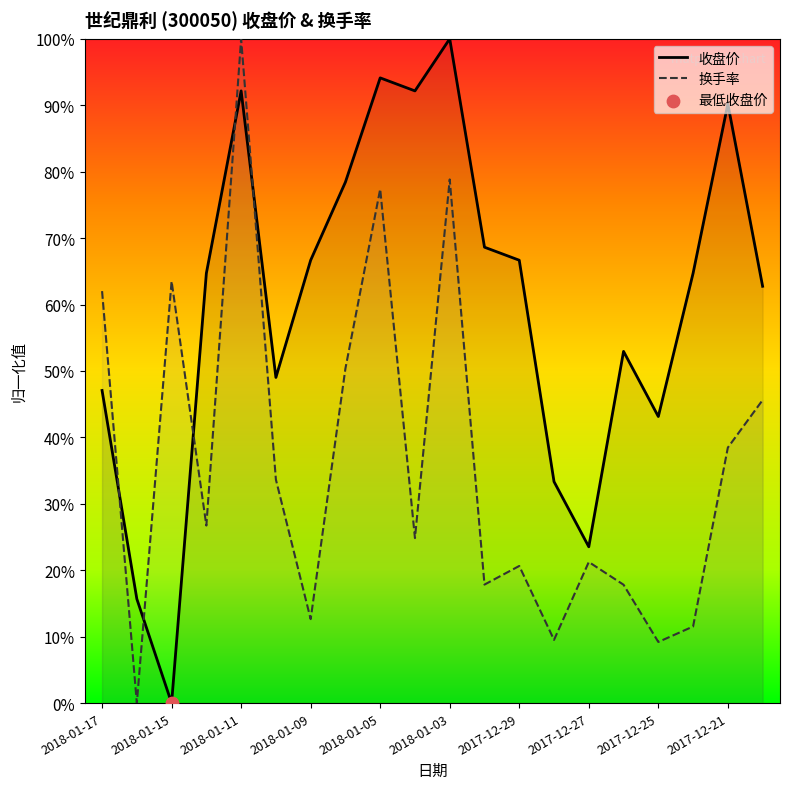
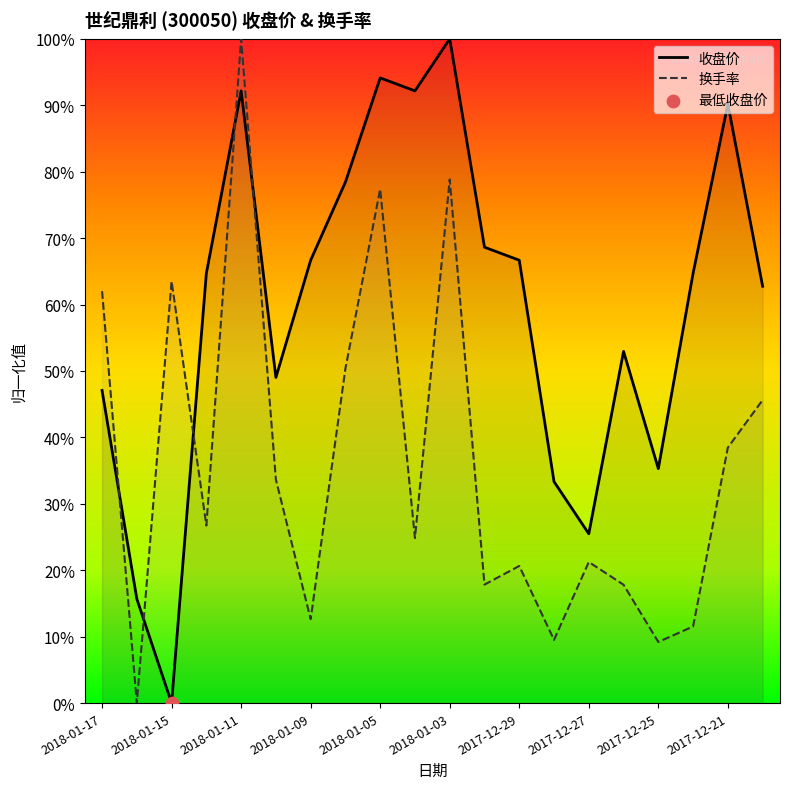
  {
    "收盘价": {
      "2018-01-17": "47%",
      "2018-01-11": "92%",
      "2018-01-09": "67%",
      "2018-01-05": "94%",
      "2018-01-03": "100%",
      "2017-12-29": "67%",
-     "2017-12-27": "24%",
-     "2017-12-25": "43%"
+     "2017-12-27": "25%",
+     "2017-12-25": "35%"
    },
    "换手率": {
      "2018-01-17": "62%",
      "2018-01-15": "63%",
      "2018-01-11": "100%",
      "2018-01-09": "13%",
      "2018-01-05": "77%",
      "2018-01-03": "79%",
      "2017-12-29": "21%",
      "2017-12-27": "21%",
      "2017-12-25": "9%",
      "2017-12-21": "38%"
    }
  }
